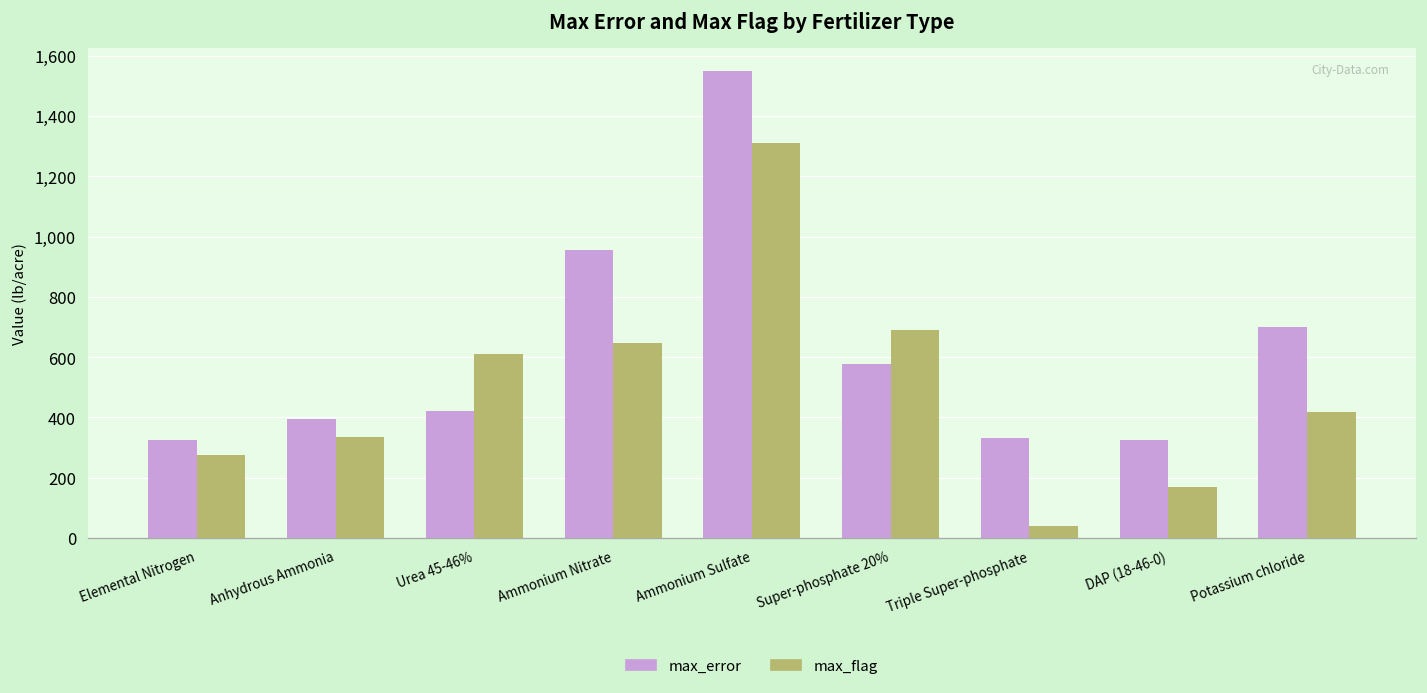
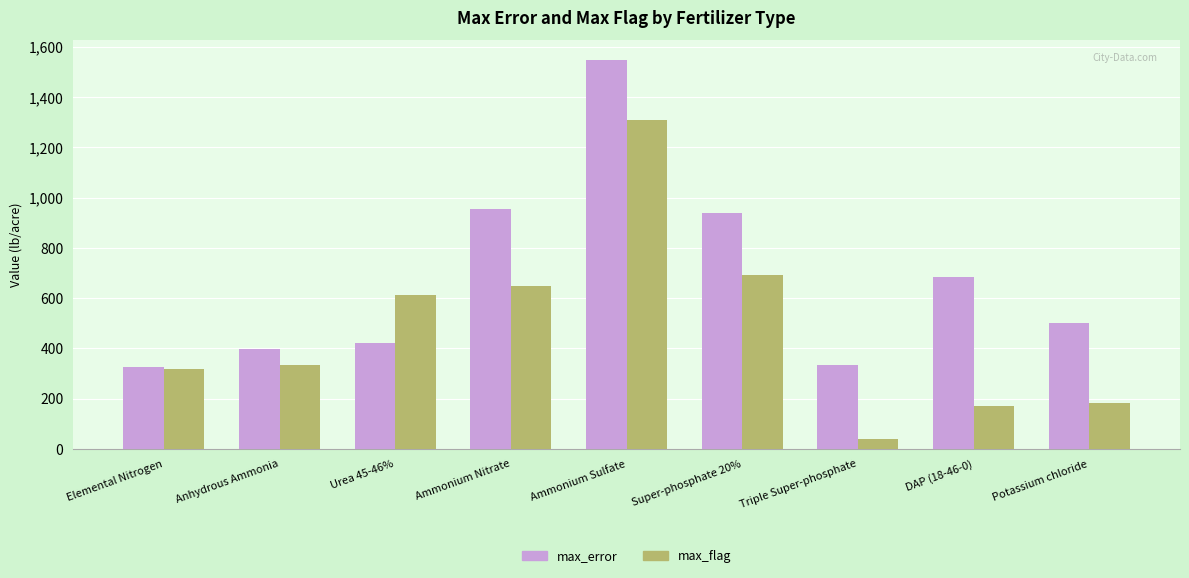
  {
    "max_error": {
      "Elemental Nitrogen": "330",
      "Anhydrous Ammonia": "400",
      "Urea 45-46%": "420",
      "Ammonium Nitrate": "960",
      "Ammonium Sulfate": "1,550",
-     "Super-phosphate 20%": "580",
+     "Super-phosphate 20%": "940",
      "Triple Super-phosphate": "330",
-     "DAP (18-46-0)": "330",
-     "Potassium chloride": "700"
+     "DAP (18-46-0)": "690",
+     "Potassium chloride": "500"
    },
    "max_flag": {
-     "Elemental Nitrogen": "280",
+     "Elemental Nitrogen": "320",
      "Anhydrous Ammonia": "340",
      "Urea 45-46%": "610",
      "Ammonium Nitrate": "650",
      "Ammonium Sulfate": "1,310",
      "Super-phosphate 20%": "690",
      "Triple Super-phosphate": "40",
      "DAP (18-46-0)": "170",
-     "Potassium chloride": "420"
+     "Potassium chloride": "180"
    }
  }
